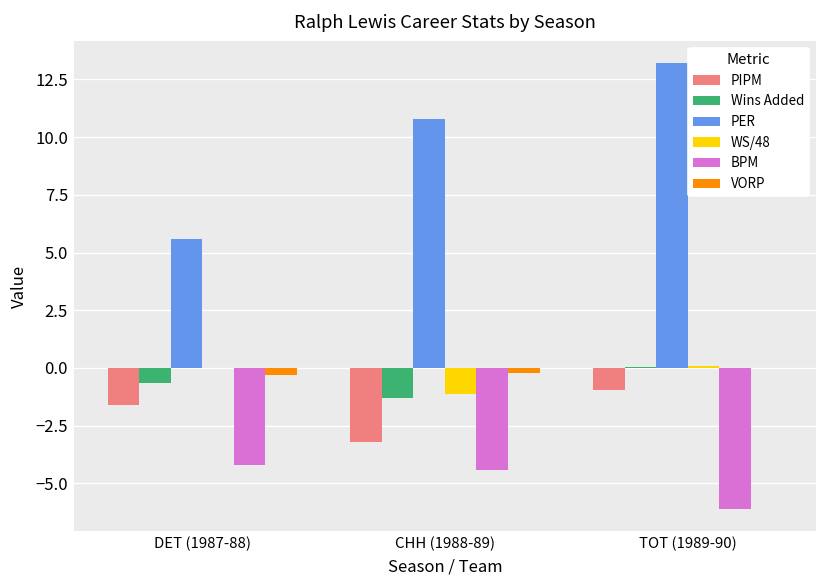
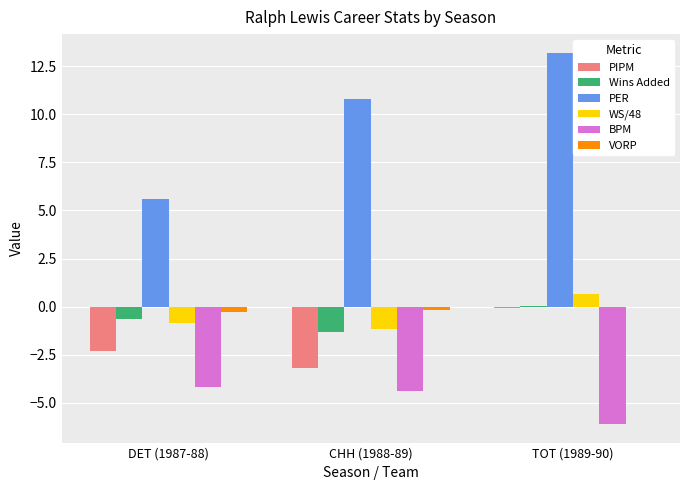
  {
    "PIPM": {
-     "DET (1987-88)": -1.6,
+     "DET (1987-88)": -2.3,
      "CHH (1988-89)": -3.2,
-     "TOT (1989-90)": -1.0
+     "TOT (1989-90)": -0.1
    },
    "Wins Added": {
      "DET (1987-88)": -0.7,
      "CHH (1988-89)": -1.3
    },
    "PER": {
      "DET (1987-88)": 5.6,
      "CHH (1988-89)": 10.8,
      "TOT (1989-90)": 13.2
    },
    "WS/48": {
-     "DET (1987-88)": 0.0,
+     "DET (1987-88)": -0.9,
      "CHH (1988-89)": -1.1,
-     "TOT (1989-90)": 0.1
+     "TOT (1989-90)": 0.6
    },
    "BPM": {
      "DET (1987-88)": -4.2,
      "CHH (1988-89)": -4.4,
      "TOT (1989-90)": -6.1
    },
    "VORP": {
      "DET (1987-88)": -0.3,
      "CHH (1988-89)": -0.2,
      "TOT (1989-90)": 0.0
    }
  }
